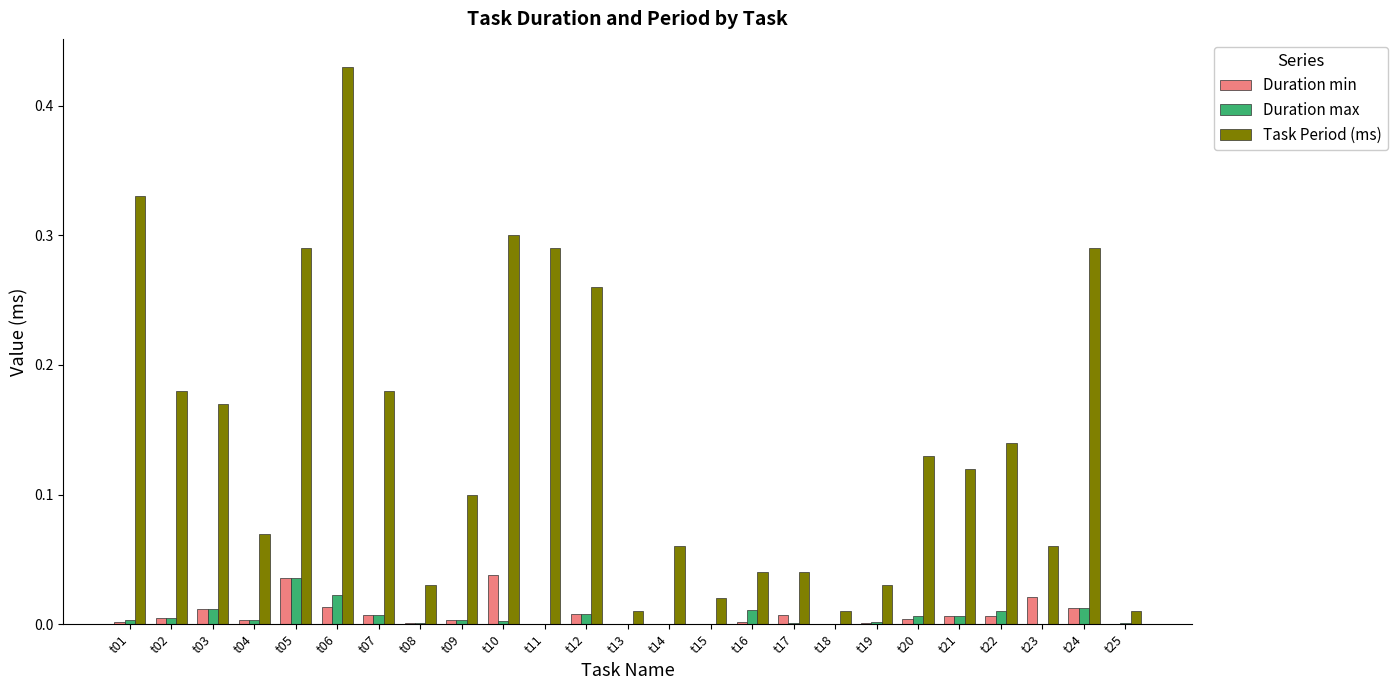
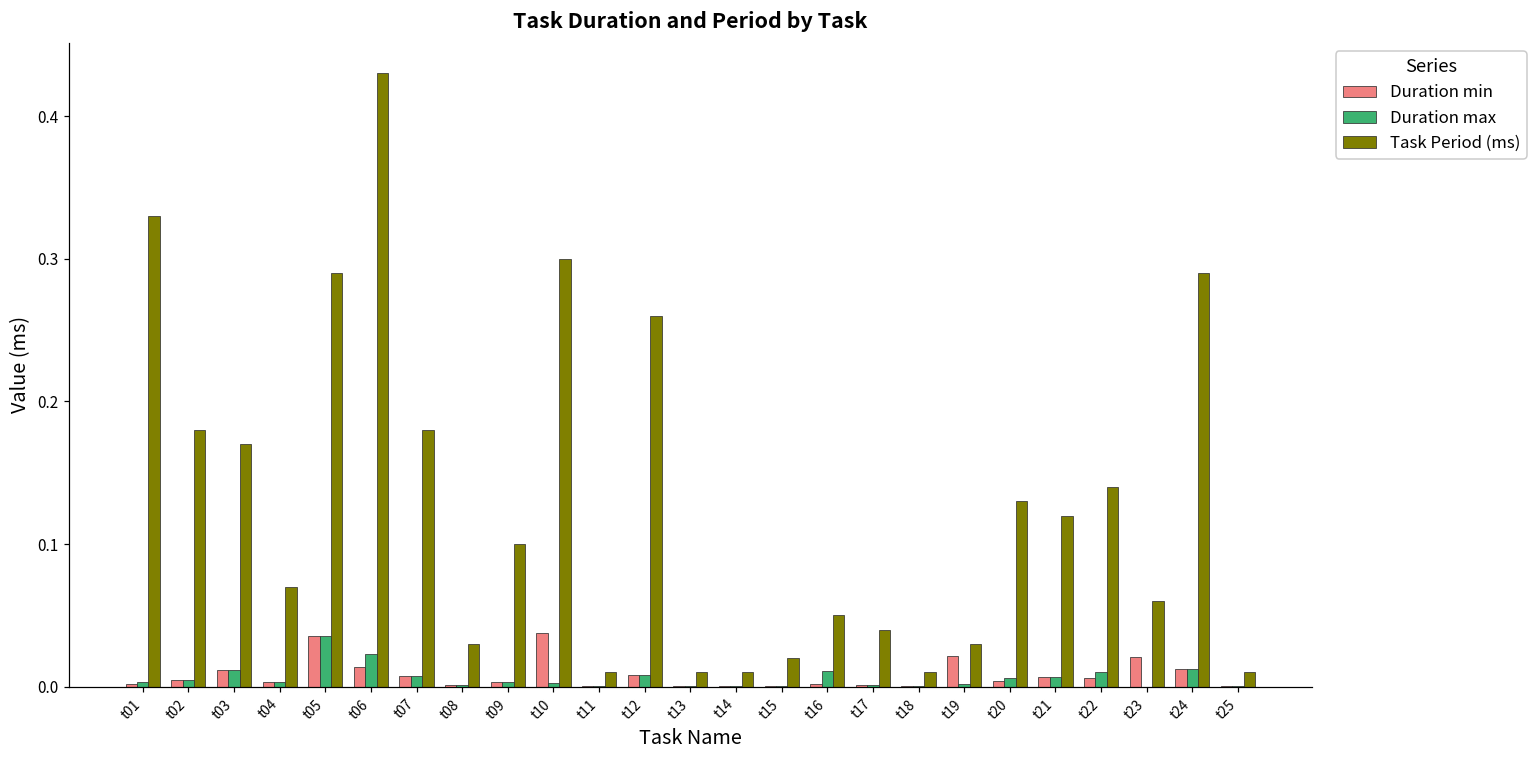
  {
    "Duration min": {
      "t01": 0.002,
      "t02": 0.005,
      "t03": 0.012,
      "t04": 0.003,
      "t05": 0.036,
      "t06": 0.014,
      "t07": 0.008,
      "t09": 0.004,
      "t10": 0.038,
      "t12": 0.008,
-     "t17": 0.008,
-     "t19": 0.001,
+     "t17": 0.001,
+     "t19": 0.021,
      "t20": 0.004,
      "t21": 0.007,
      "t22": 0.006,
      "t23": 0.021,
      "t24": 0.013
    },
    "Duration max": {
      "t01": 0.003,
      "t02": 0.005,
      "t03": 0.012,
      "t04": 0.003,
      "t05": 0.036,
      "t06": 0.023,
      "t07": 0.008,
      "t09": 0.004,
      "t10": 0.003,
      "t12": 0.008,
      "t16": 0.011,
      "t19": 0.002,
      "t20": 0.006,
      "t21": 0.007,
      "t22": 0.010,
      "t24": 0.013
    },
    "Task Period (ms)": {
      "t01": 0.33,
      "t02": 0.18,
      "t03": 0.17,
      "t04": 0.07,
      "t05": 0.29,
      "t06": 0.43,
      "t07": 0.18,
      "t08": 0.03,
      "t09": 0.10,
      "t10": 0.30,
-     "t11": 0.29,
+     "t11": 0.01,
      "t12": 0.26,
      "t13": 0.01,
-     "t14": 0.06,
+     "t14": 0.01,
      "t15": 0.02,
-     "t16": 0.04,
+     "t16": 0.05,
      "t17": 0.04,
      "t18": 0.01,
      "t19": 0.03,
      "t20": 0.13,
      "t21": 0.12,
      "t22": 0.14,
      "t23": 0.06,
      "t24": 0.29,
      "t25": 0.01
    }
  }
